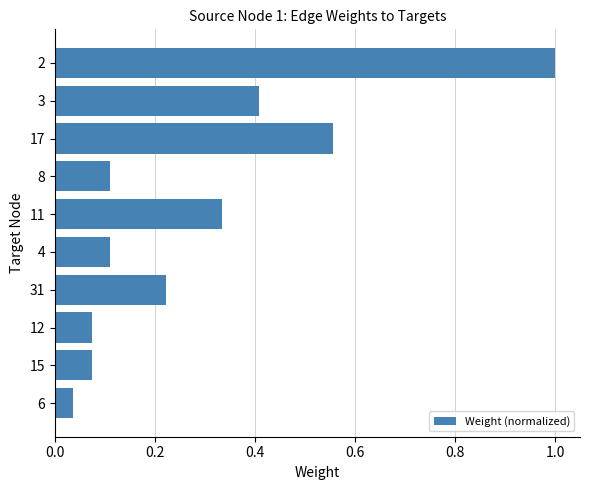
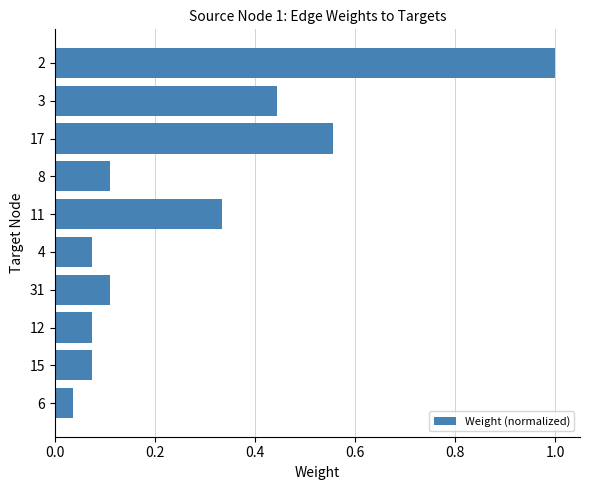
  {
    "2": 1.00,
-   "3": 0.41,
+   "3": 0.44,
    "17": 0.56,
    "8": 0.11,
    "11": 0.33,
-   "4": 0.11,
-   "31": 0.22,
+   "4": 0.07,
+   "31": 0.11,
    "12": 0.07,
    "15": 0.07,
    "6": 0.04
  }
